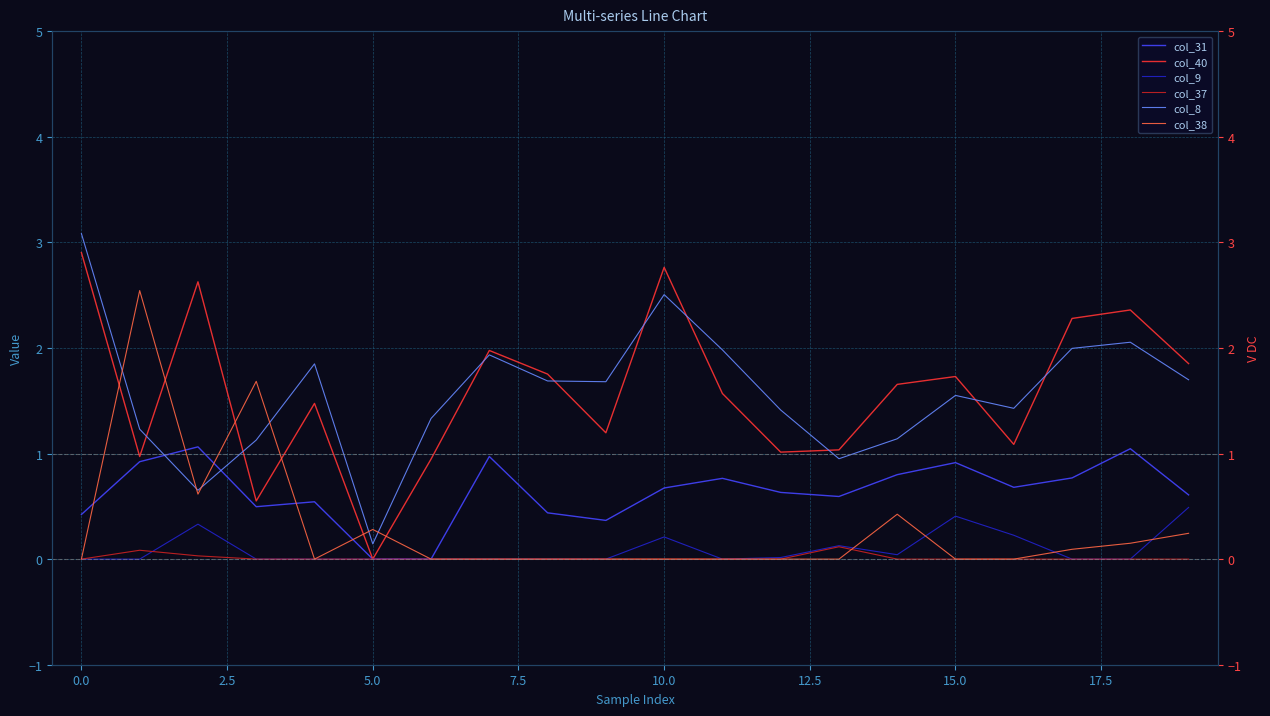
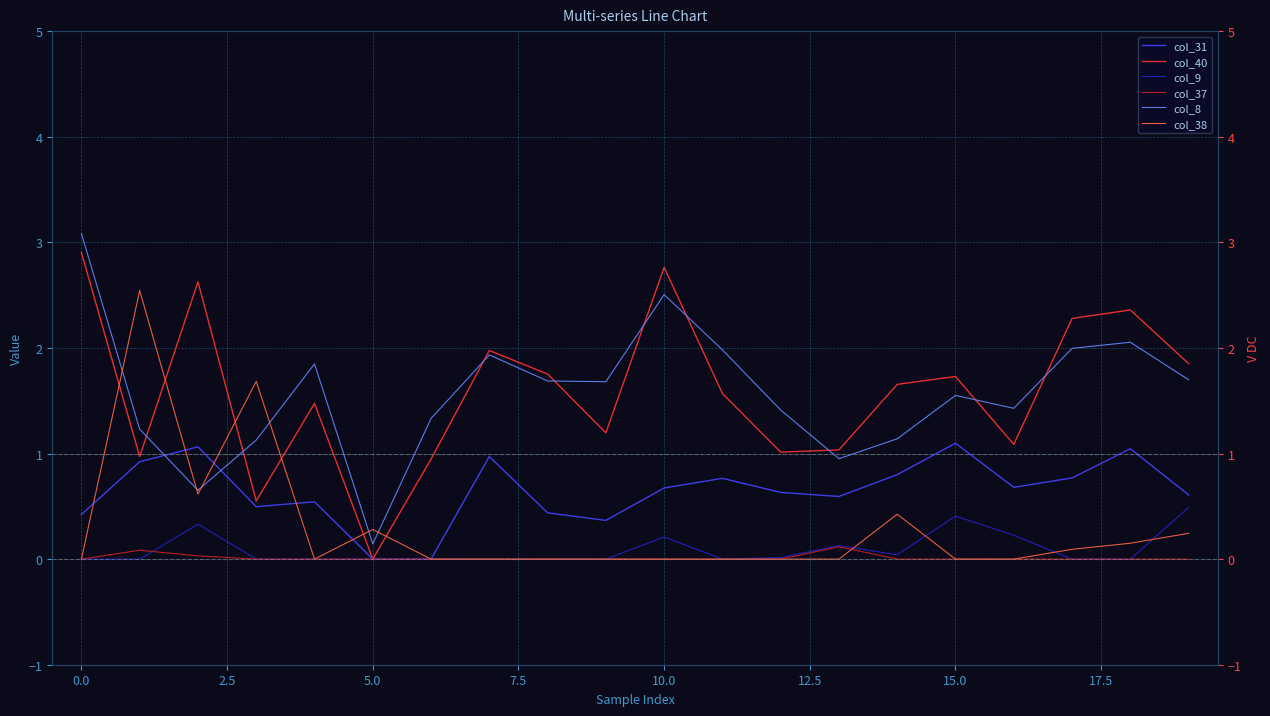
  {
    "col_31": {
      "0.0": 0.42,
      "10.0": 0.67,
-     "15.0": 0.91
+     "15.0": 1.10
    },
    "col_9": {
      "10.0": 0.21,
      "15.0": 0.41
    },
    "col_8": {
      "0.0": 3.08,
      "5.0": 0.14,
      "10.0": 2.50,
      "15.0": 1.55
    }
  }
